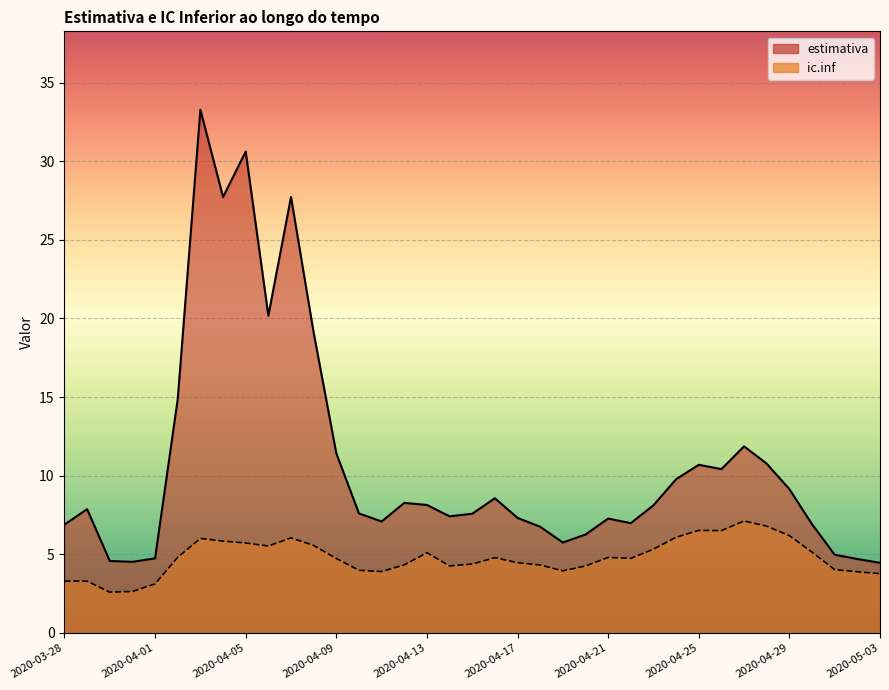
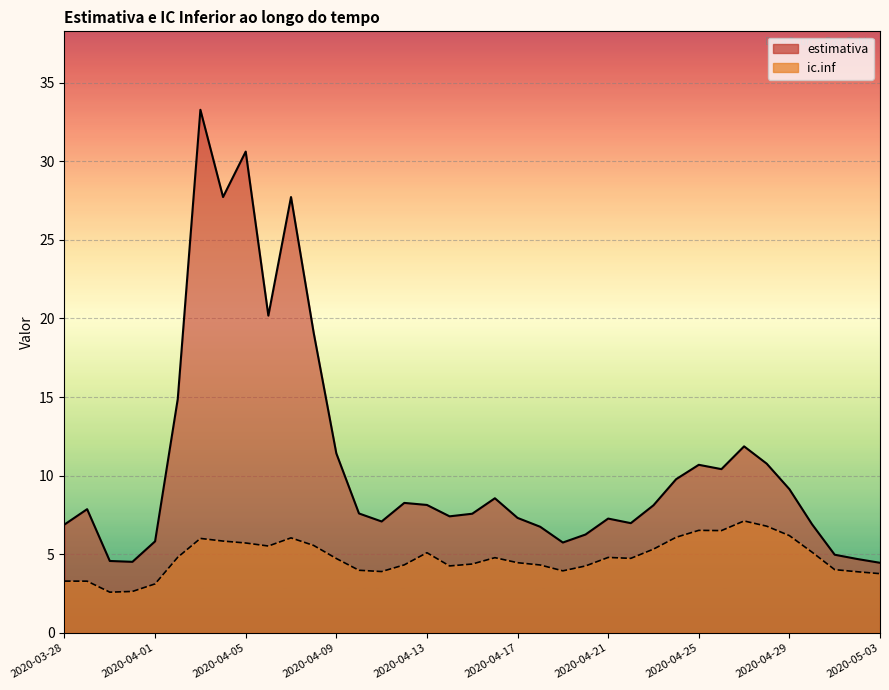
  {
    "estimativa": {
      "2020-03-28": 6.9,
-     "2020-04-01": 4.7,
+     "2020-04-01": 5.8,
      "2020-04-05": 30.6,
      "2020-04-09": 11.4,
      "2020-04-13": 8.1,
      "2020-04-17": 7.3,
      "2020-04-21": 7.3,
      "2020-04-25": 10.7,
      "2020-04-29": 9.1,
      "2020-05-03": 4.5
    },
    "ic.inf": {
      "2020-03-28": 3.3,
      "2020-04-01": 3.1,
      "2020-04-05": 5.7,
      "2020-04-09": 4.7,
      "2020-04-13": 5.1,
      "2020-04-17": 4.5,
      "2020-04-21": 4.8,
      "2020-04-25": 6.5,
      "2020-04-29": 6.2,
      "2020-05-03": 3.8
    }
  }
